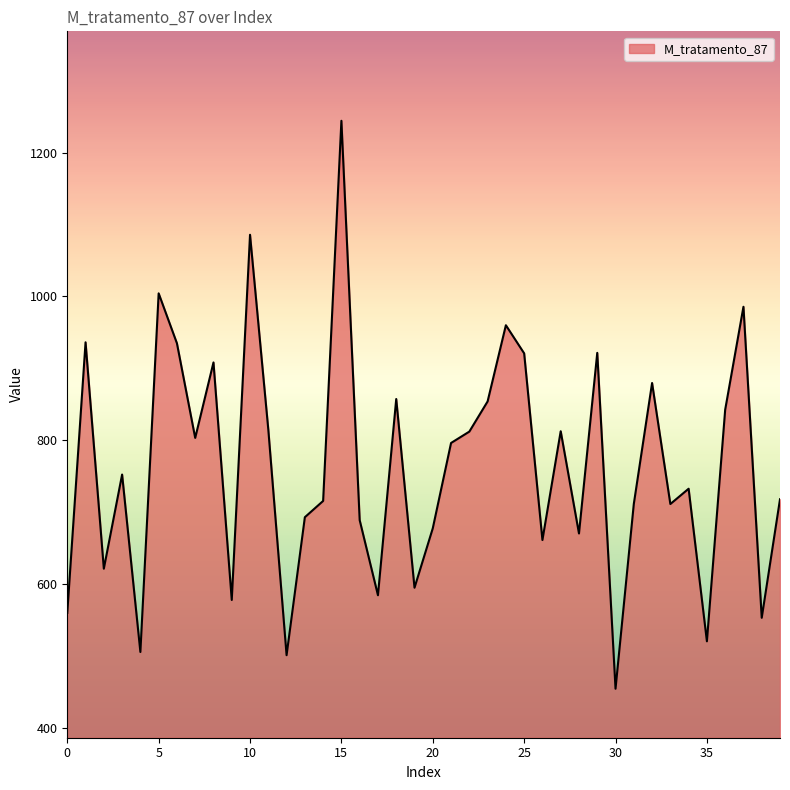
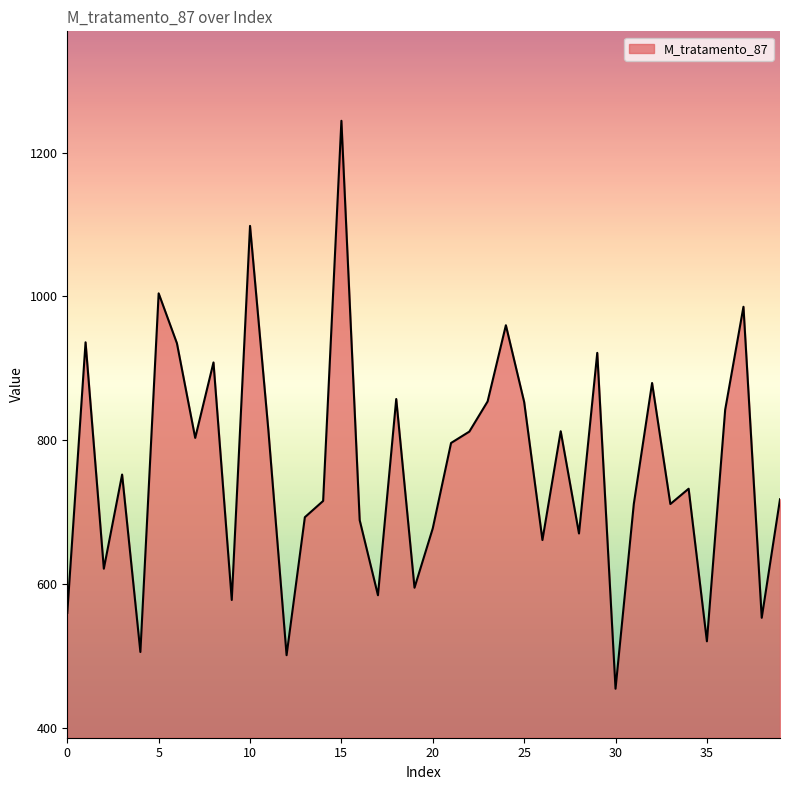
  {
    "0": 560,
    "5": 1000,
-   "10": 1090,
+   "10": 1100,
    "15": 1240,
    "20": 680,
-   "25": 920,
+   "25": 850,
    "30": 450,
    "35": 520
  }
